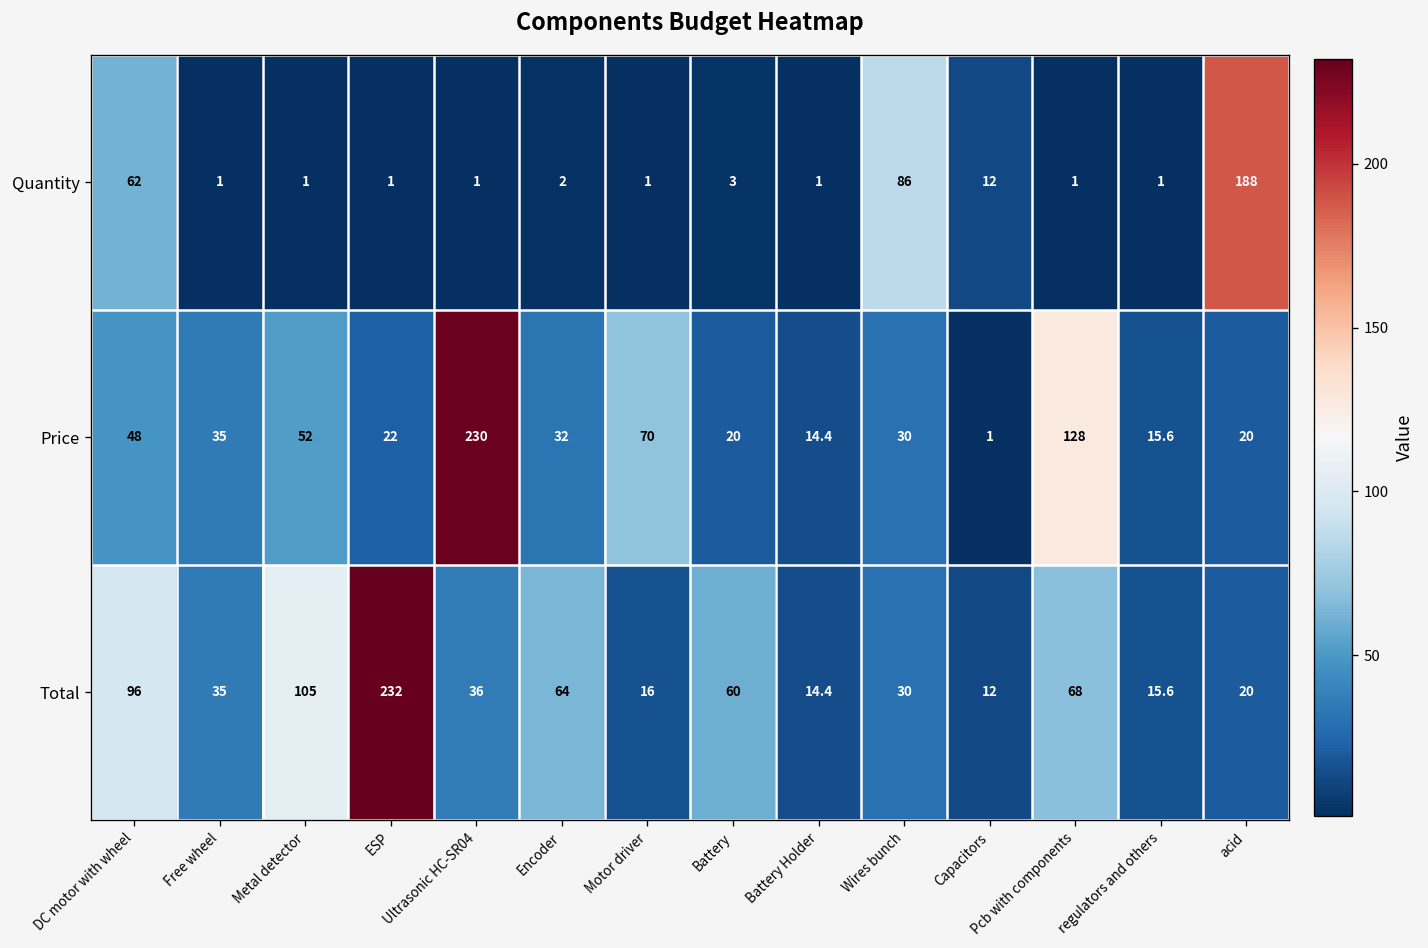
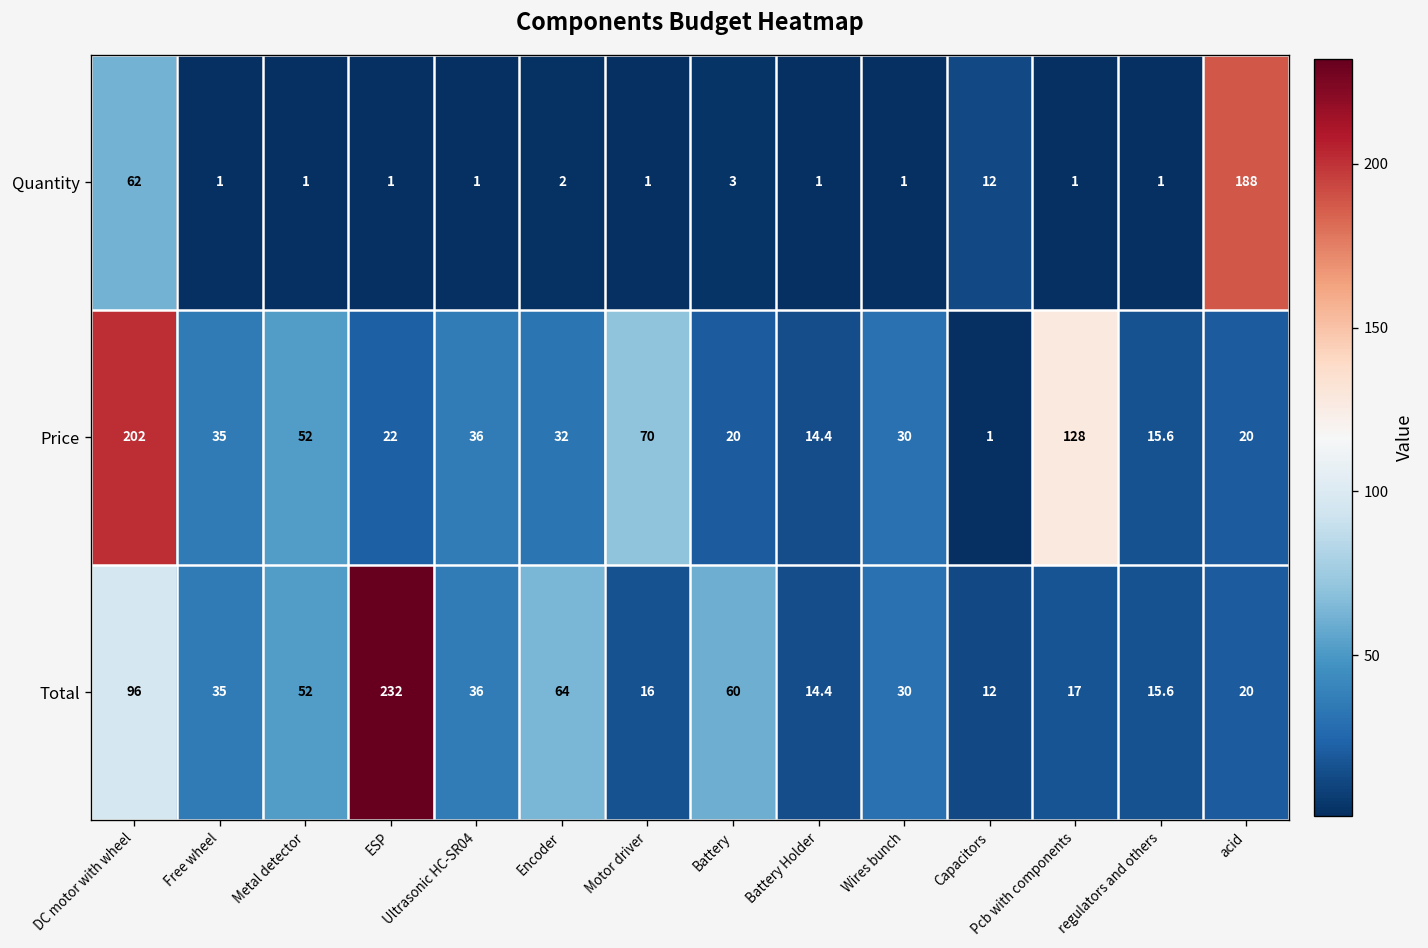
  {
    "Quantity": {
      "DC motor with wheel": 62,
      "Free wheel": 1,
      "Metal detector": 1,
      "ESP": 1,
      "Ultrasonic HC-SR04": 1,
      "Encoder": 2,
      "Motor driver": 1,
      "Battery": 3,
      "Battery Holder": 1,
-     "Wires bunch": 86,
+     "Wires bunch": 1,
      "Capacitors": 12,
      "Pcb with components": 1,
      "regulators and others": 1,
      "acid": 188
    },
    "Price": {
-     "DC motor with wheel": 48,
+     "DC motor with wheel": 202,
      "Free wheel": 35,
      "Metal detector": 52,
      "ESP": 22,
-     "Ultrasonic HC-SR04": 230,
+     "Ultrasonic HC-SR04": 36,
      "Encoder": 32,
      "Motor driver": 70,
      "Battery": 20,
      "Battery Holder": 14.4,
      "Wires bunch": 30,
      "Capacitors": 1,
      "Pcb with components": 128,
      "regulators and others": 15.6,
      "acid": 20
    },
    "Total": {
      "DC motor with wheel": 96,
      "Free wheel": 35,
-     "Metal detector": 105,
+     "Metal detector": 52,
      "ESP": 232,
      "Ultrasonic HC-SR04": 36,
      "Encoder": 64,
      "Motor driver": 16,
      "Battery": 60,
      "Battery Holder": 14.4,
      "Wires bunch": 30,
      "Capacitors": 12,
-     "Pcb with components": 68,
+     "Pcb with components": 17,
      "regulators and others": 15.6,
      "acid": 20
    }
  }
